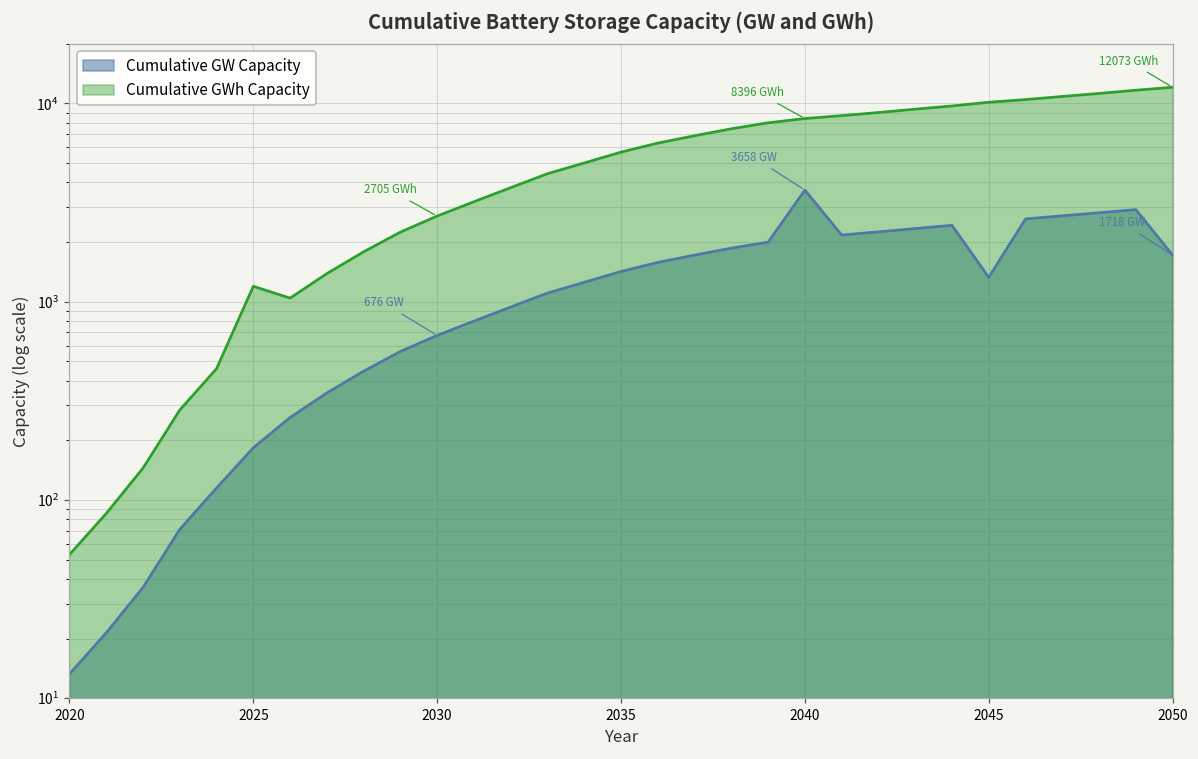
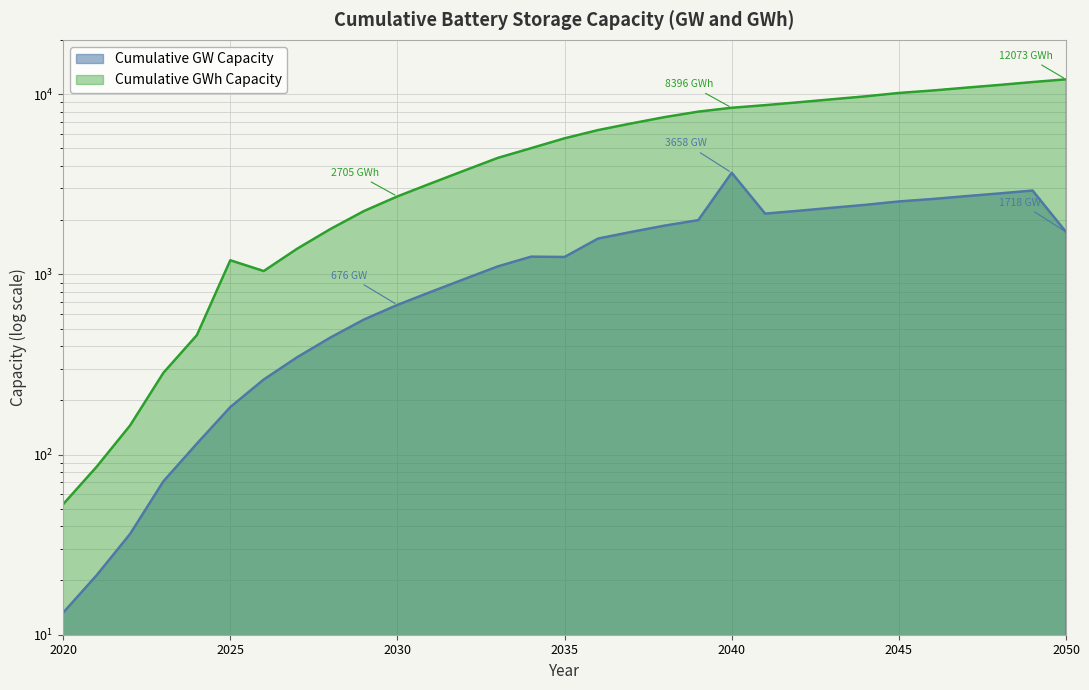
  {
    "Cumulative GW Capacity": {
      "2020": 13,
      "2025": 180,
-     "2035": 1400,
-     "2045": 1300
+     "2035": 1200,
+     "2045": 2500
    },
    "Cumulative GWh Capacity": {
      "2030": 2705,
      "2040": 8396,
      "2050": 12073
    }
  }
